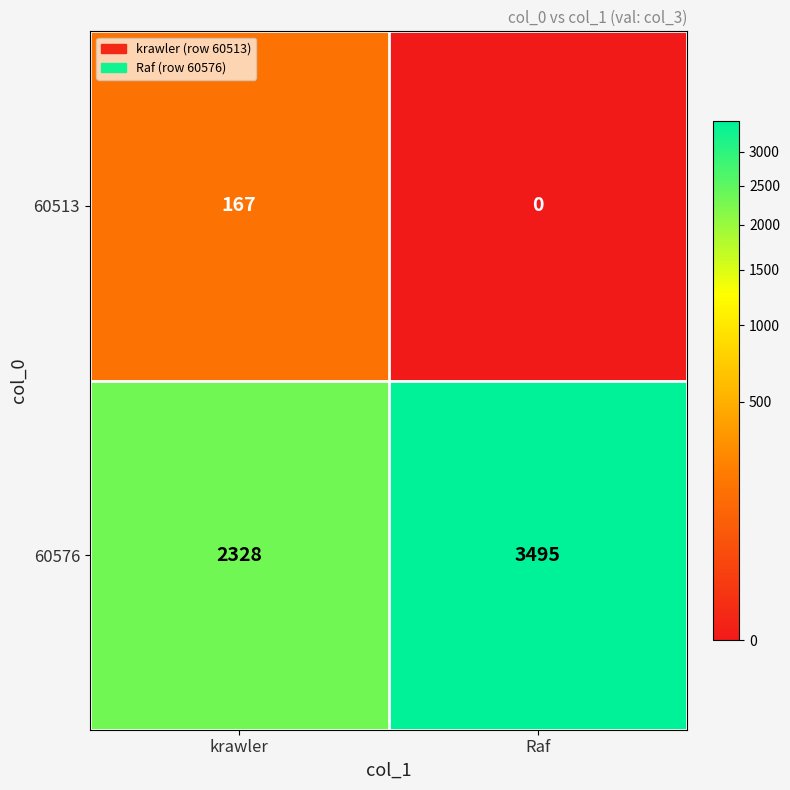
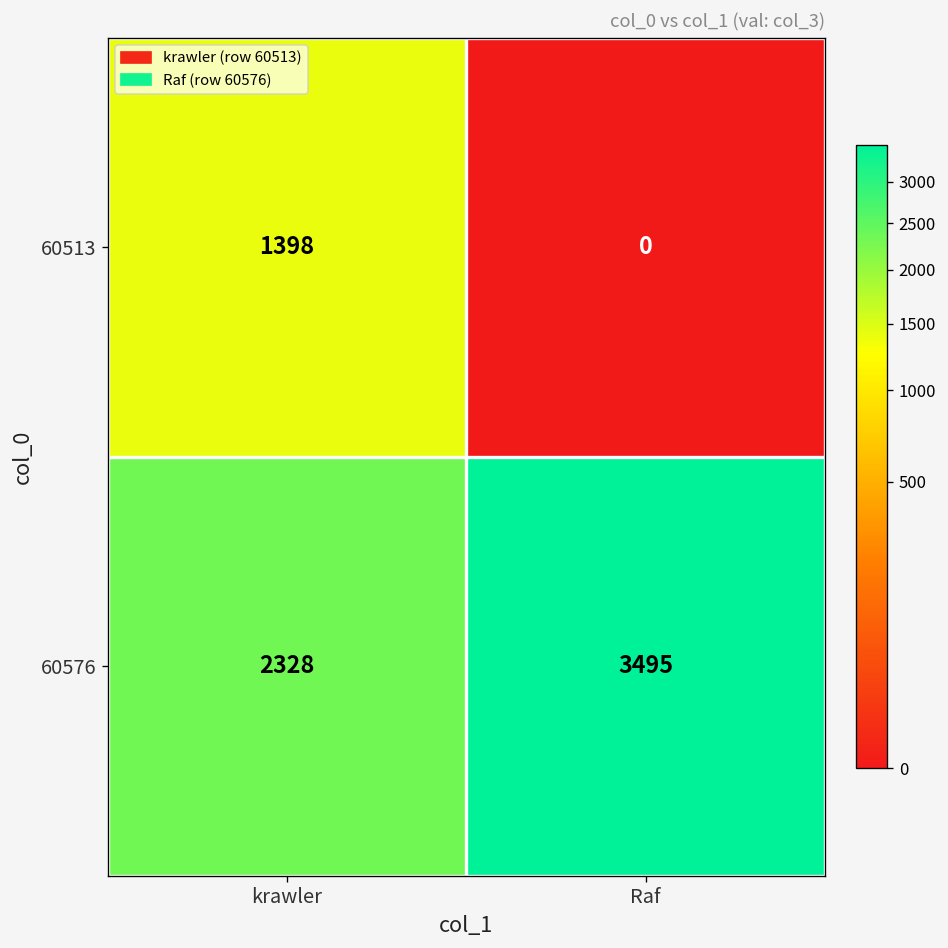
  {
    "60513": {
-     "krawler": 167,
+     "krawler": 1398,
      "Raf": 0
    },
    "60576": {
      "krawler": 2328,
      "Raf": 3495
    }
  }
